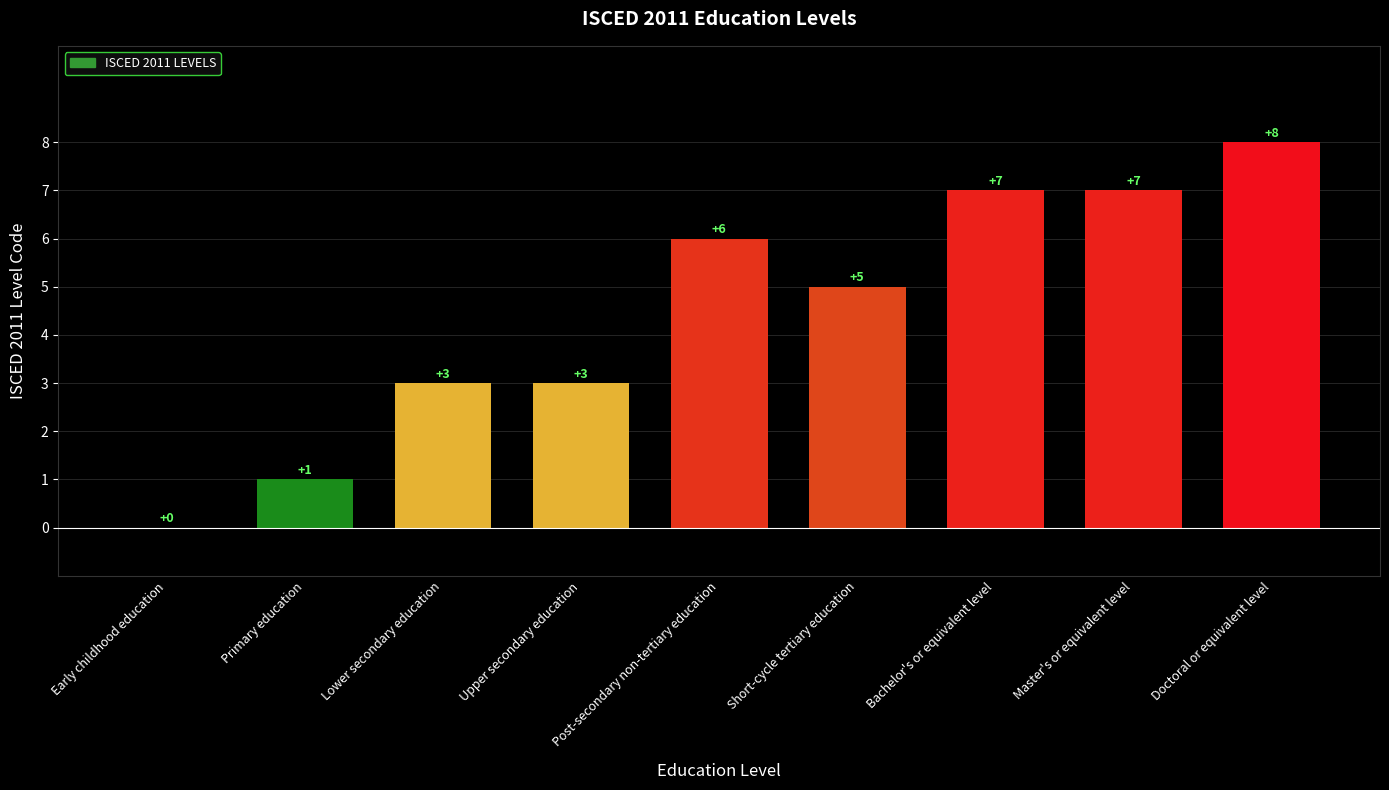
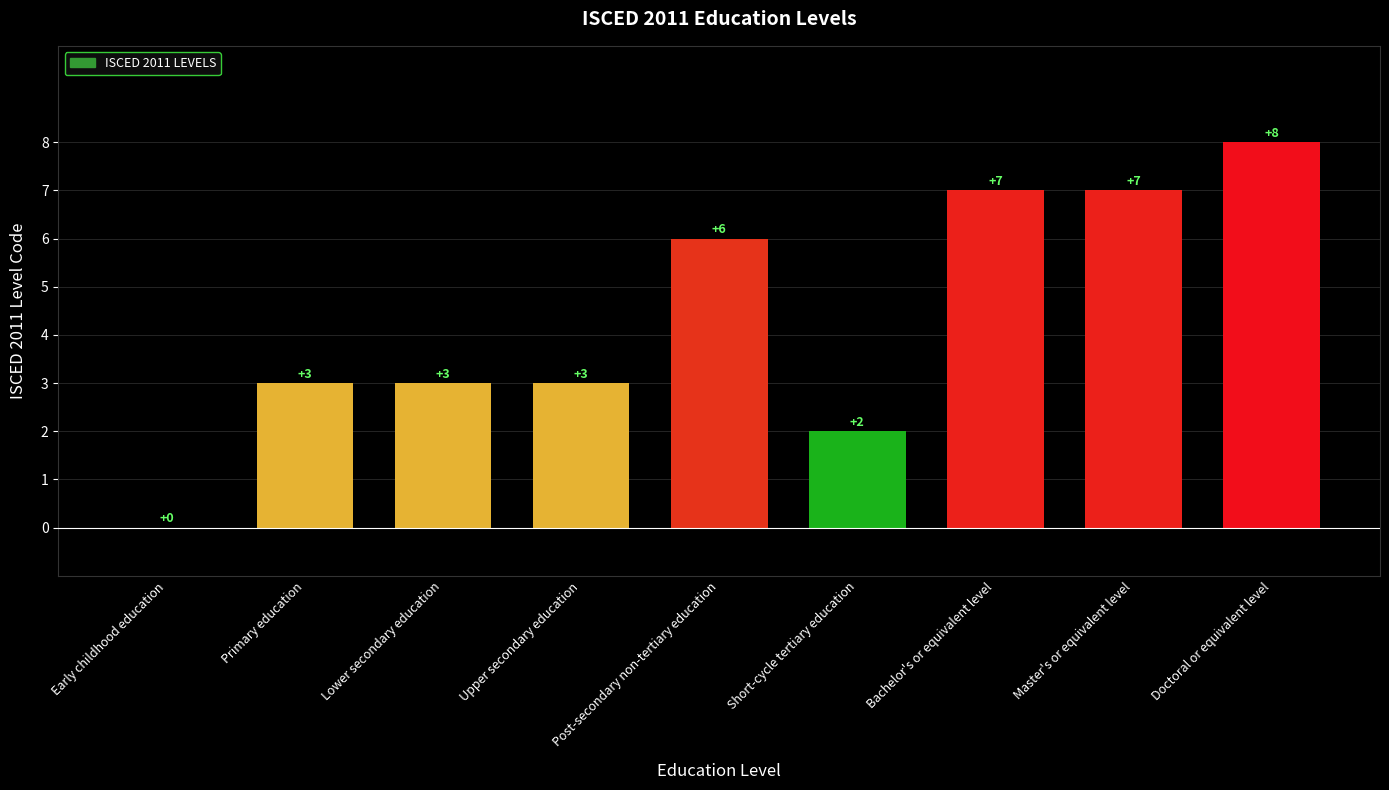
  {
    "Early childhood education": "+0",
-   "Primary education": "+1",
+   "Primary education": "+3",
    "Lower secondary education": "+3",
    "Upper secondary education": "+3",
    "Post-secondary non-tertiary education": "+6",
-   "Short-cycle tertiary education": "+5",
+   "Short-cycle tertiary education": "+2",
    "Bachelor's or equivalent level": "+7",
    "Master's or equivalent level": "+7",
    "Doctoral or equivalent level": "+8"
  }
